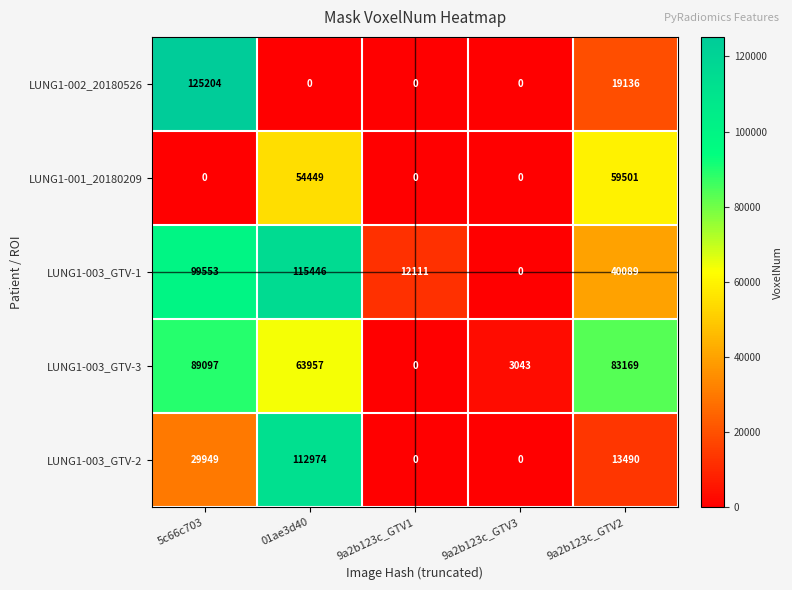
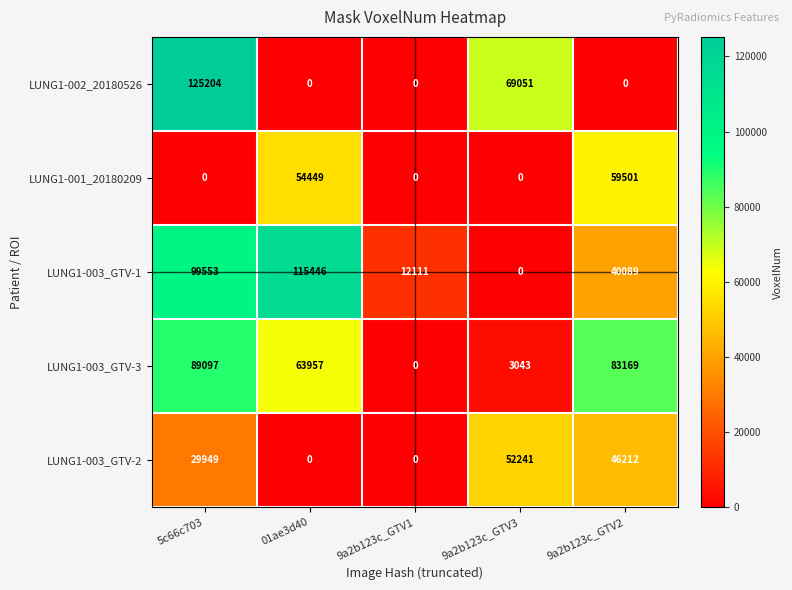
  {
    "LUNG1-002_20180526": {
      "5c66c703": 125204,
      "01ae3d40": 0,
      "9a2b123c_GTV1": 0,
-     "9a2b123c_GTV3": 0,
-     "9a2b123c_GTV2": 19136
+     "9a2b123c_GTV3": 69051,
+     "9a2b123c_GTV2": 0
    },
    "LUNG1-001_20180209": {
      "5c66c703": 0,
      "01ae3d40": 54449,
      "9a2b123c_GTV1": 0,
      "9a2b123c_GTV3": 0,
      "9a2b123c_GTV2": 59501
    },
    "LUNG1-003_GTV-1": {
      "5c66c703": 99553,
      "01ae3d40": 115446,
      "9a2b123c_GTV1": 12111,
      "9a2b123c_GTV3": 0,
      "9a2b123c_GTV2": 40089
    },
    "LUNG1-003_GTV-3": {
      "5c66c703": 89097,
      "01ae3d40": 63957,
      "9a2b123c_GTV1": 0,
      "9a2b123c_GTV3": 3043,
      "9a2b123c_GTV2": 83169
    },
    "LUNG1-003_GTV-2": {
      "5c66c703": 29949,
-     "01ae3d40": 112974,
+     "01ae3d40": 0,
      "9a2b123c_GTV1": 0,
-     "9a2b123c_GTV3": 0,
-     "9a2b123c_GTV2": 13490
+     "9a2b123c_GTV3": 52241,
+     "9a2b123c_GTV2": 46212
    }
  }
